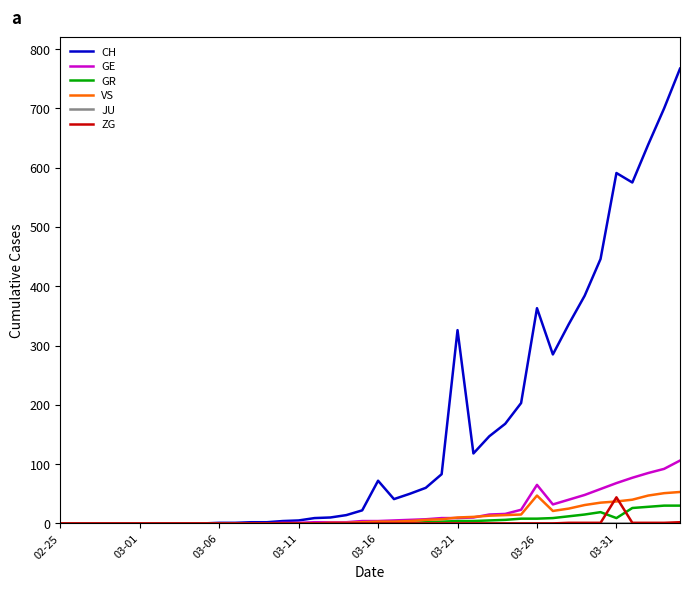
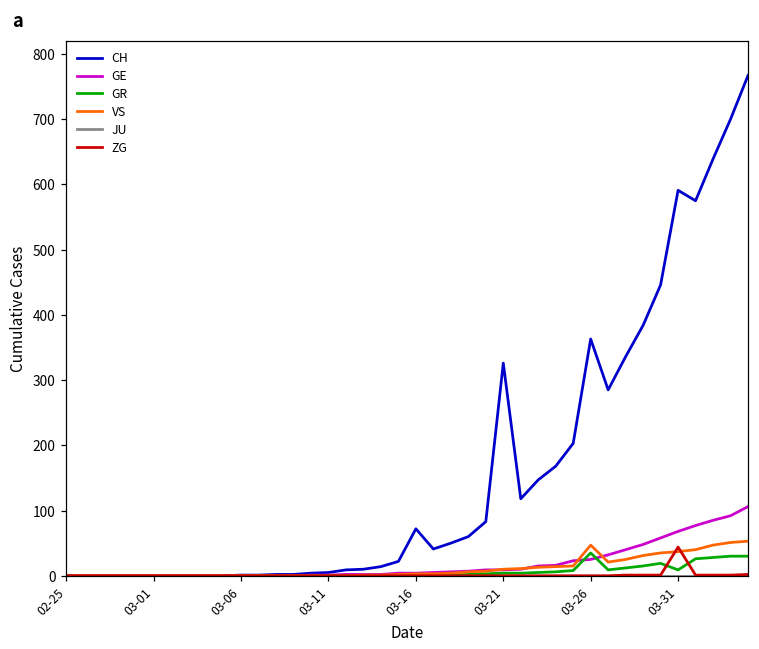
  {
    "CH": {
      "03-16": 70,
      "03-21": 330,
      "03-26": 360,
      "03-31": 590
    },
    "GE": {
-     "03-26": 70,
+     "03-26": 30,
      "03-31": 70
    },
    "GR": {
-     "03-26": 10,
+     "03-26": 40,
      "03-31": 10
    },
    "VS": {
      "03-26": 50,
      "03-31": 40
    },
    "JU": {
      "03-31": 0
    },
    "ZG": {
      "03-31": 40
    }
  }
